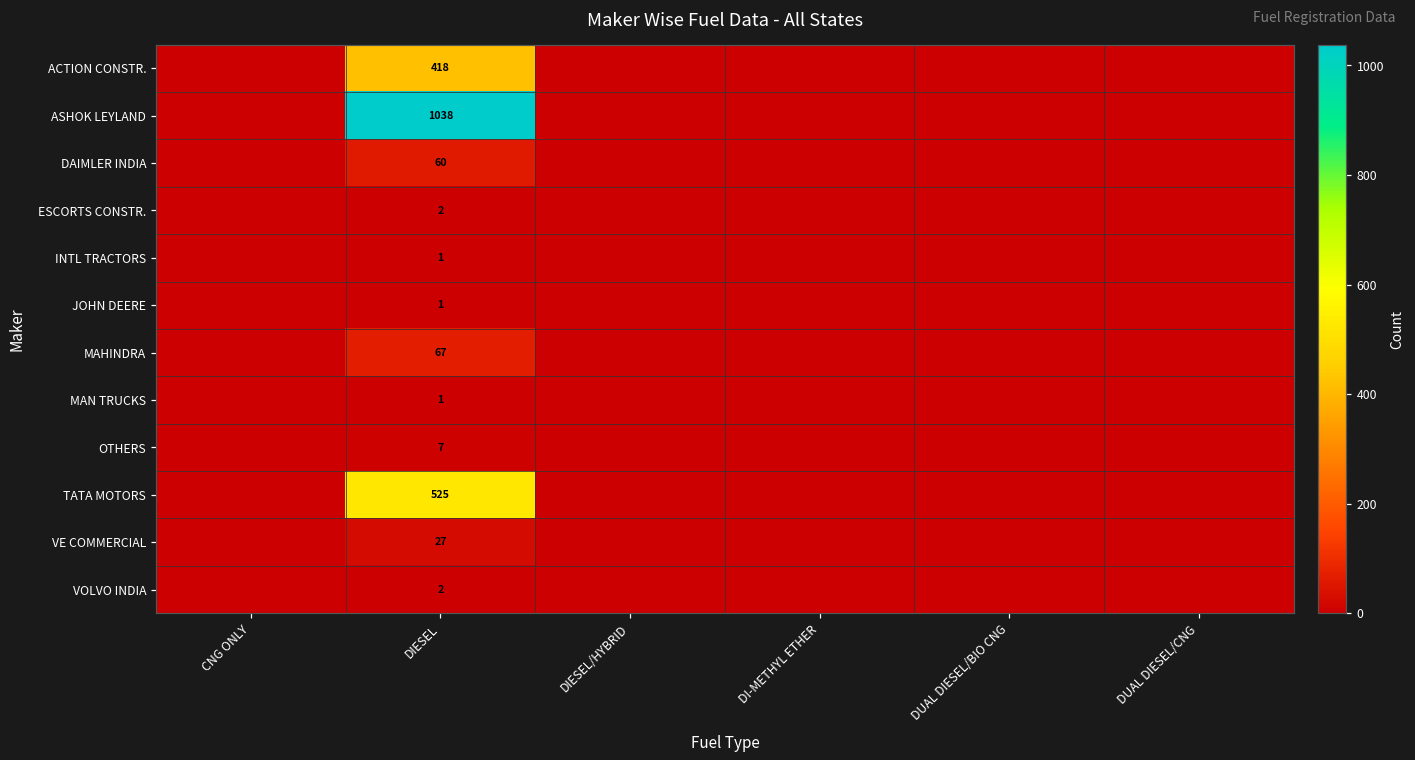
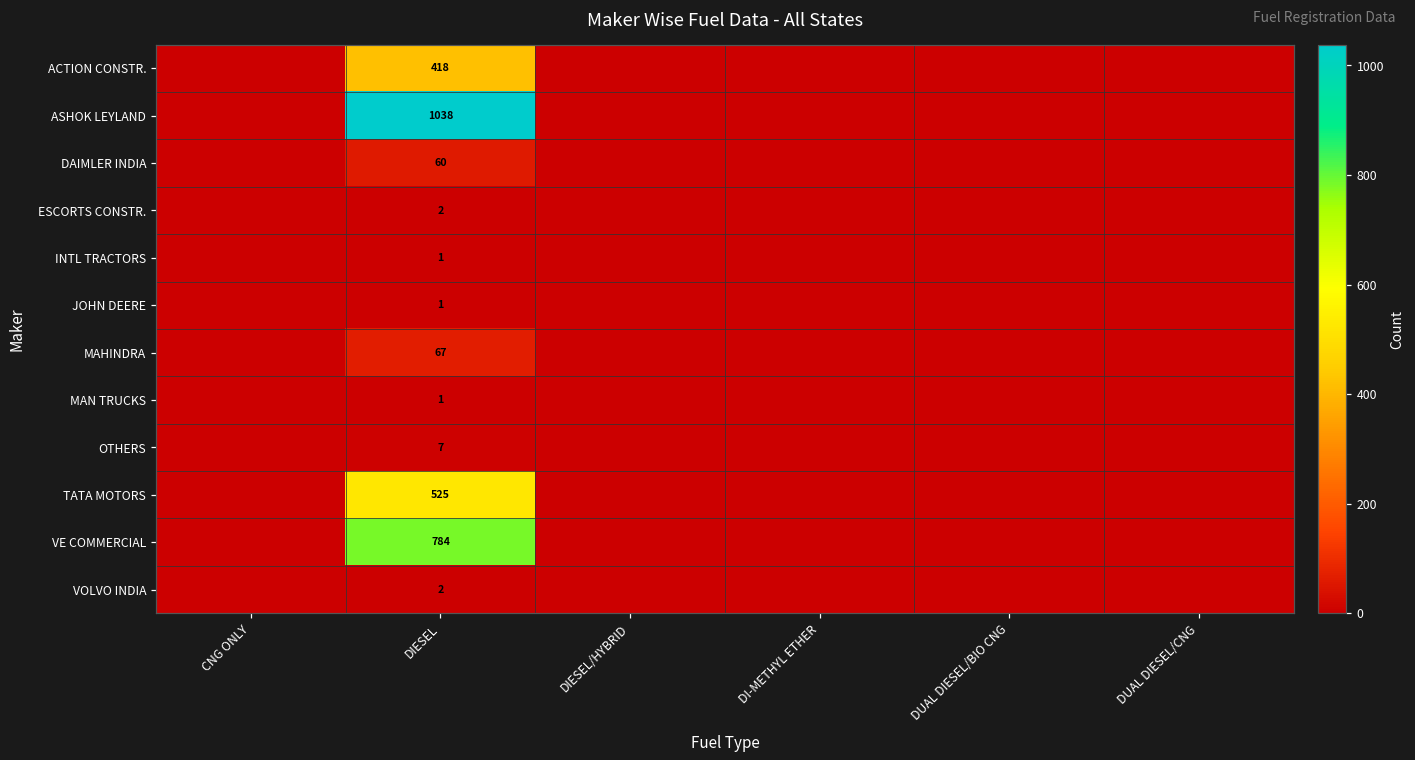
  {
    "ACTION CONSTR.": {
      "DIESEL": 418
    },
    "ASHOK LEYLAND": {
      "DIESEL": 1038
    },
    "DAIMLER INDIA": {
      "DIESEL": 60
    },
    "ESCORTS CONSTR.": {
      "DIESEL": 2
    },
    "INTL TRACTORS": {
      "DIESEL": 1
    },
    "JOHN DEERE": {
      "DIESEL": 1
    },
    "MAHINDRA": {
      "DIESEL": 67
    },
    "MAN TRUCKS": {
      "DIESEL": 1
    },
    "OTHERS": {
      "DIESEL": 7
    },
    "TATA MOTORS": {
      "DIESEL": 525
    },
    "VE COMMERCIAL": {
-     "DIESEL": 27
+     "DIESEL": 784
    },
    "VOLVO INDIA": {
      "DIESEL": 2
    }
  }
